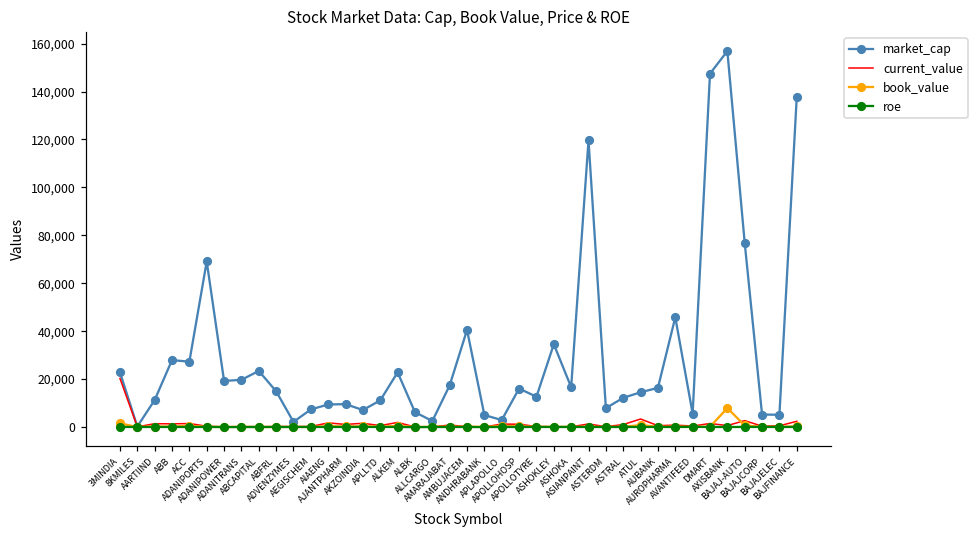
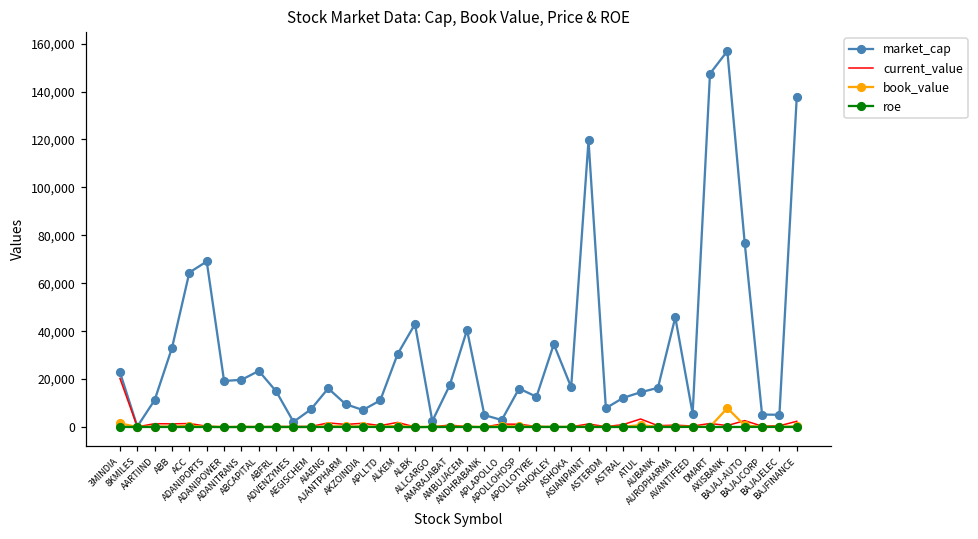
  {
    "market_cap": {
      "3MINDIA": "23,000",
      "AARTIIND": "11,000",
-     "ABB": "28,000",
-     "ACC": "27,000",
+     "ABB": "33,000",
+     "ACC": "64,000",
      "ADANIPORTS": "69,000",
      "ADANIPOWER": "19,000",
      "ADANITRANS": "20,000",
      "ABCAPITAL": "23,000",
      "ABFRL": "15,000",
      "ADVENZYMES": "2,000",
      "AEGISCHEM": "7,000",
-     "AIAENG": "9,000",
+     "AIAENG": "16,000",
      "AJANTPHARM": "10,000",
      "AKZOINDIA": "7,000",
      "APLLTD": "11,000",
-     "ALKEM": "23,000",
-     "ALBK": "6,000",
+     "ALKEM": "30,000",
+     "ALBK": "43,000",
      "ALLCARGO": "2,000",
      "AMARAJABAT": "17,000",
      "AMBUJACEM": "41,000",
      "ANDHRABANK": "5,000",
      "APLAPOLLO": "3,000",
      "APOLLOHOSP": "16,000",
      "APOLLOTYRE": "13,000",
      "ASHOKLEY": "35,000",
      "ASHOKA": "17,000",
      "ASIANPAINT": "120,000",
      "ASTERDM": "8,000",
      "ASTRAL": "12,000",
      "ATUL": "14,000",
      "AUBANK": "16,000",
      "AUROPHARMA": "46,000",
      "AVANTIFEED": "6,000",
      "DMART": "147,000",
      "AXISBANK": "157,000",
      "BAJAJ-AUTO": "77,000",
      "BAJAJCORP": "5,000",
      "BAJAJELEC": "5,000",
      "BAJFINANCE": "138,000"
    },
    "current_value": {
      "3MINDIA": "20,000",
      "AIAENG": "2,000",
      "AKZOINDIA": "2,000",
      "ALKEM": "2,000",
      "ATUL": "3,000",
      "DMART": "1,000",
      "BAJAJ-AUTO": "3,000",
      "BAJFINANCE": "2,000"
    },
    "book_value": {
      "3MINDIA": "2,000",
      "AXISBANK": "8,000"
    },
    "roe": {
      "3MINDIA": "0"
    }
  }
